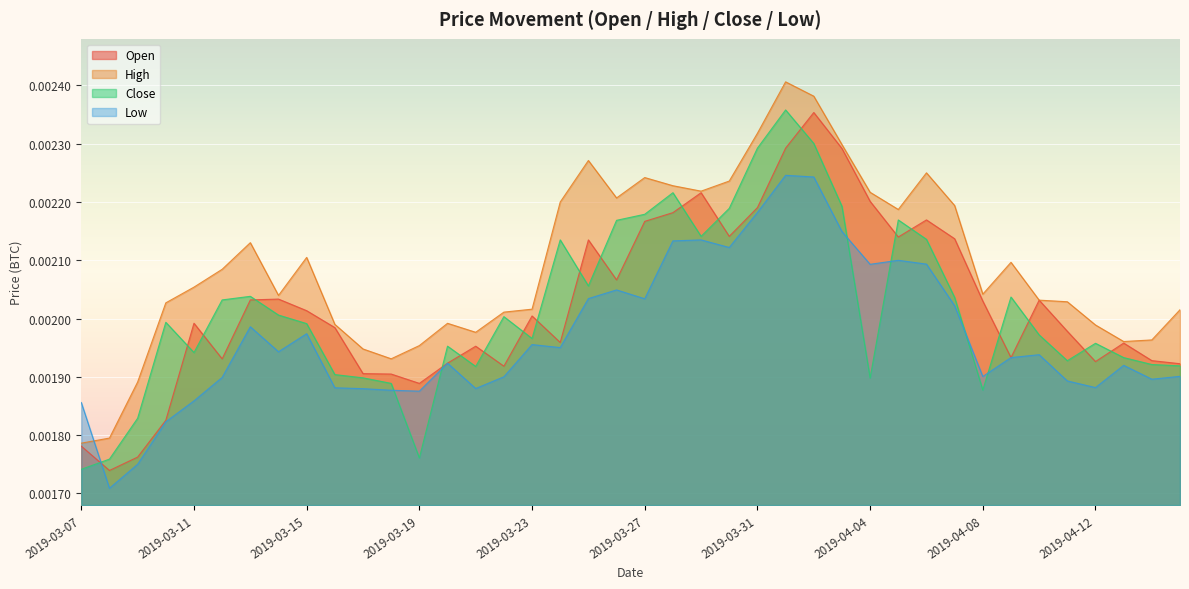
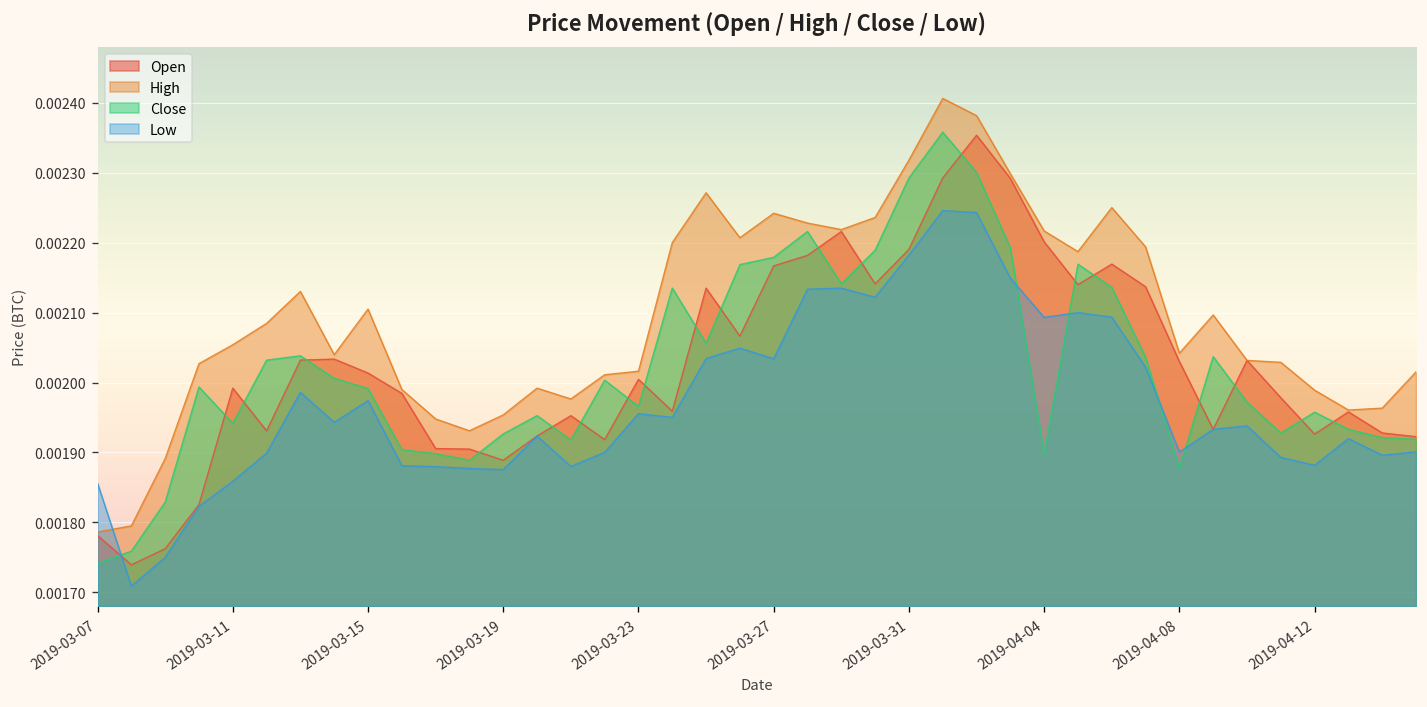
  {
    "Close": {
      "2019-03-07": 0.00174,
      "2019-03-11": 0.00194,
      "2019-03-15": 0.00199,
-     "2019-03-19": 0.00176,
+     "2019-03-19": 0.00193,
      "2019-03-23": 0.00197,
      "2019-03-27": 0.00218,
      "2019-03-31": 0.00229,
      "2019-04-04": 0.00190,
      "2019-04-08": 0.00188,
      "2019-04-12": 0.00196
    },
    "Low": {
      "2019-03-07": 0.00186,
      "2019-03-11": 0.00186,
      "2019-03-15": 0.00197,
      "2019-03-19": 0.00188,
      "2019-03-23": 0.00196,
      "2019-03-27": 0.00203,
      "2019-03-31": 0.00218,
      "2019-04-04": 0.00209,
      "2019-04-08": 0.00190,
      "2019-04-12": 0.00188
    }
  }
